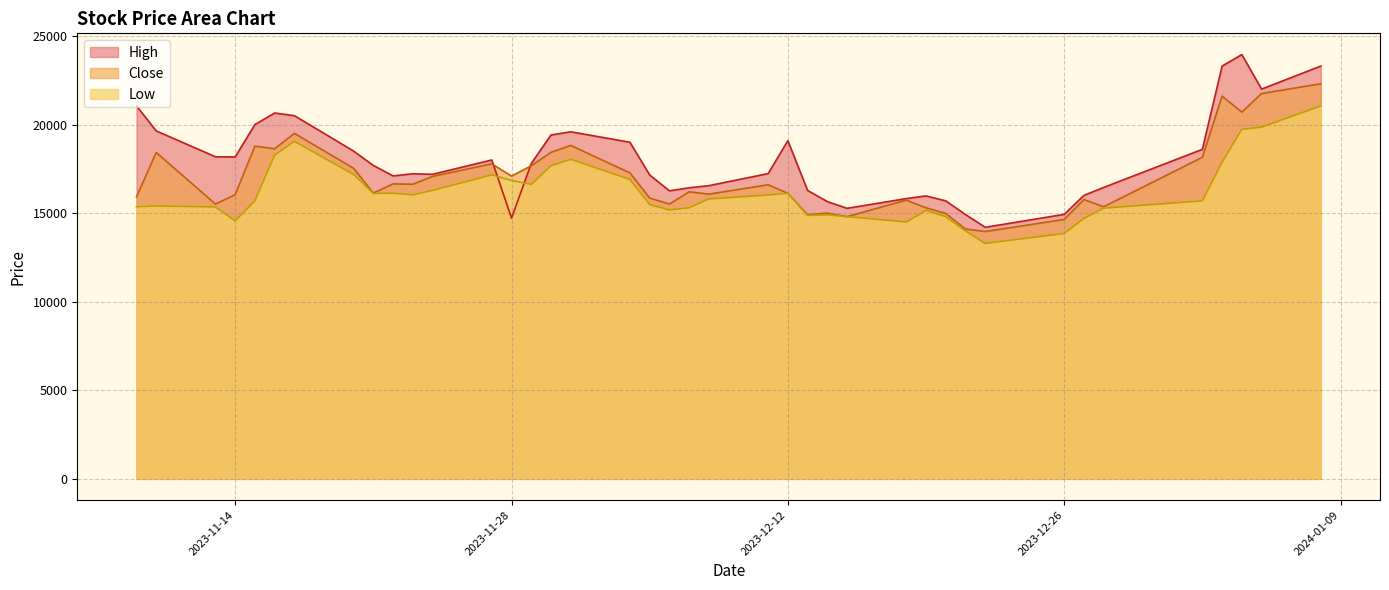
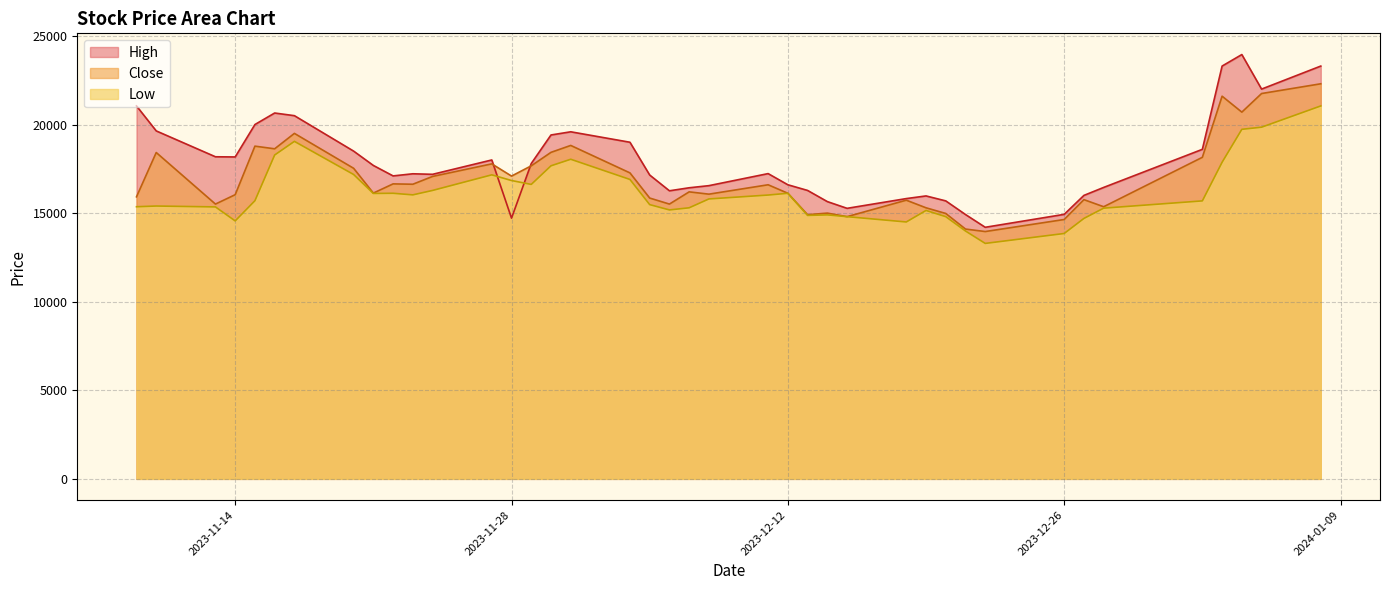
  {
    "High": {
      "2023-11-14": 18200,
      "2023-11-28": 14700,
-     "2023-12-12": 19100,
+     "2023-12-12": 16600,
      "2023-12-26": 14900
    }
  }
